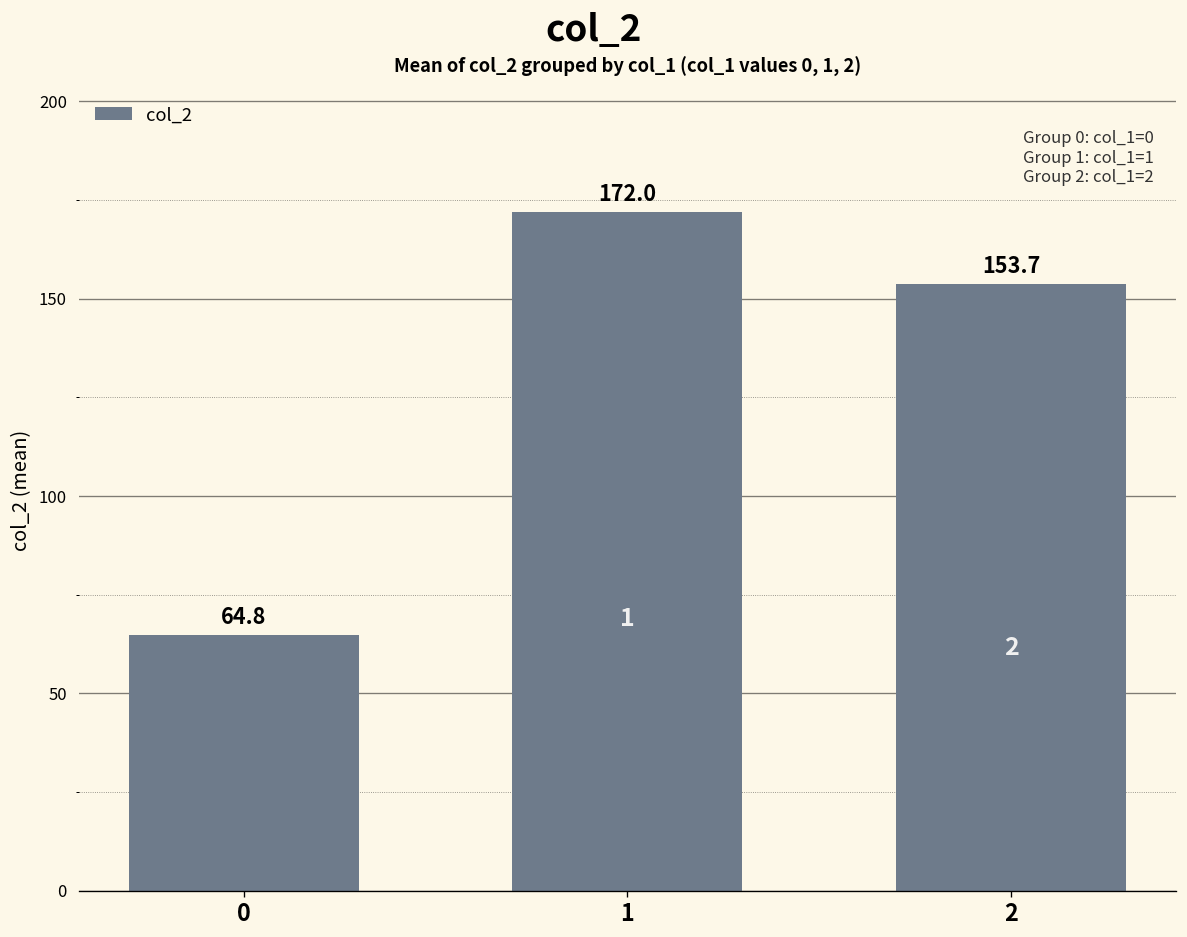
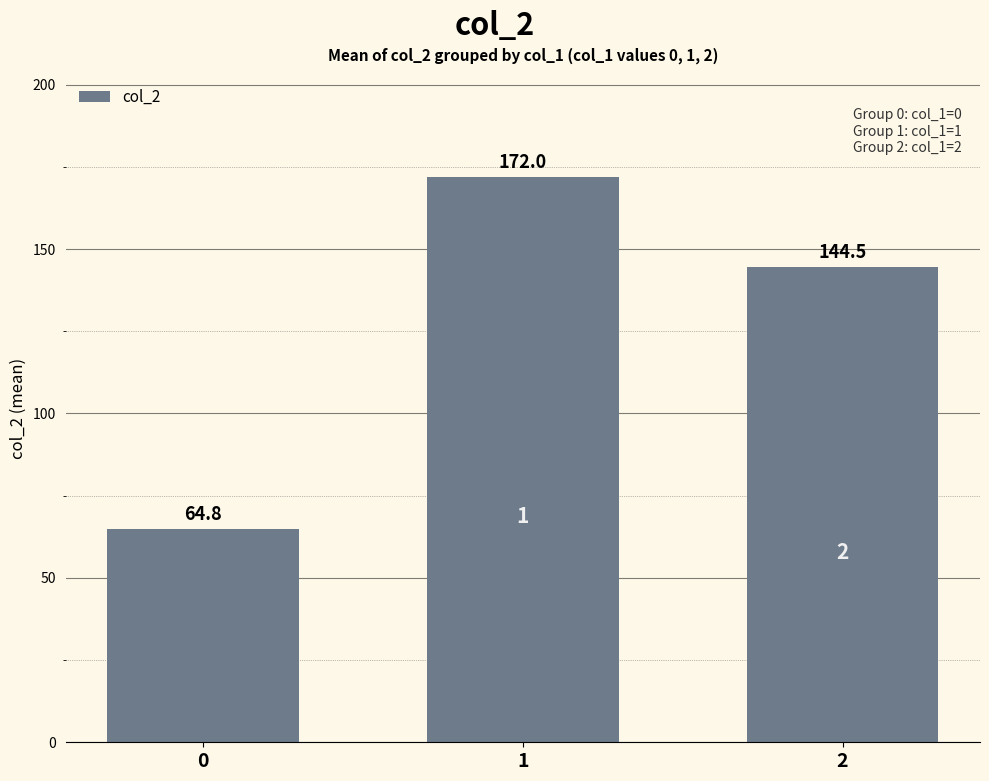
  {
    "0": 64.8,
    "1": 172.0,
-   "2": 153.7
+   "2": 144.5
  }
